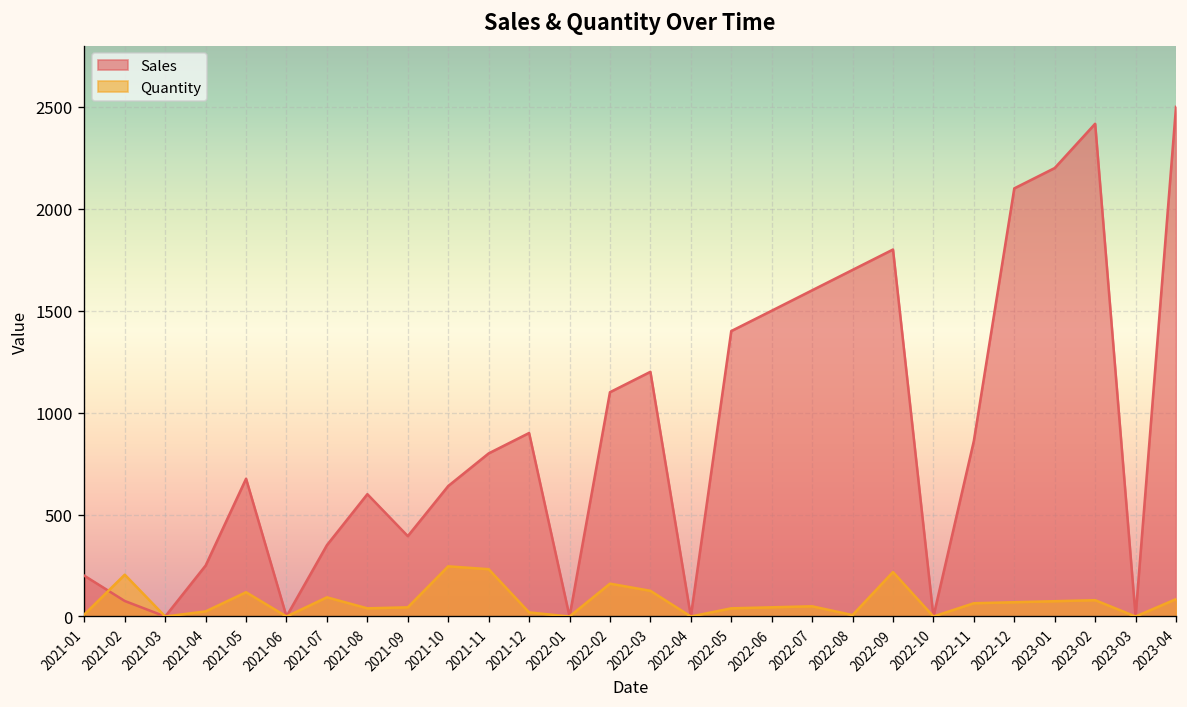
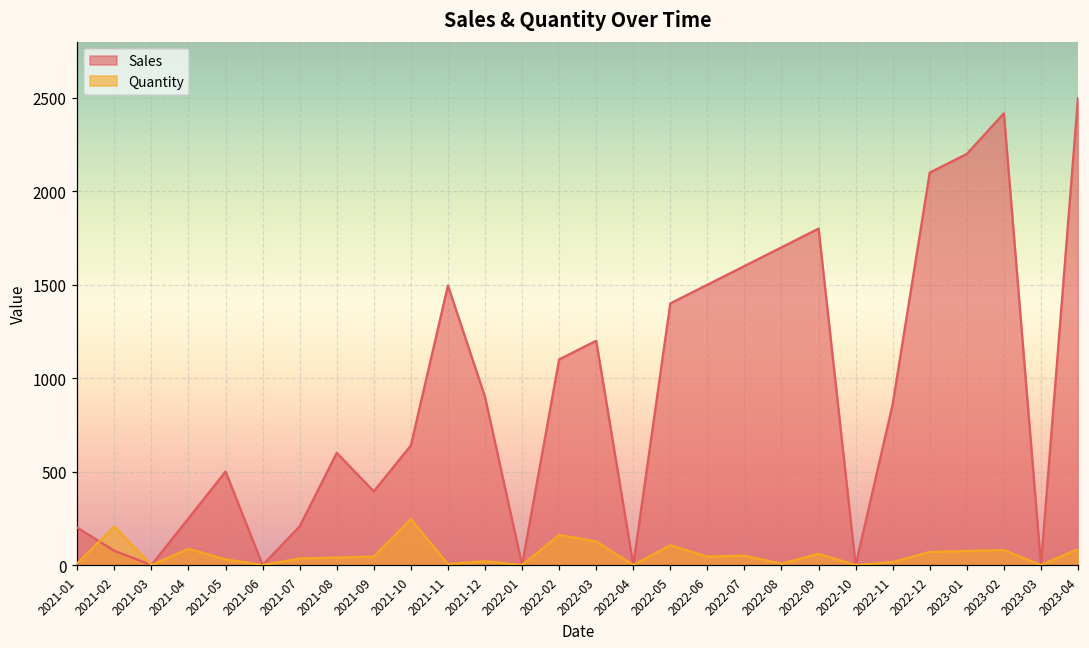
  {
    "Sales": {
      "2021-01": 200,
      "2021-02": 80,
      "2021-04": 250,
-     "2021-05": 680,
-     "2021-07": 350,
+     "2021-05": 500,
+     "2021-07": 210,
      "2021-08": 600,
      "2021-09": 390,
      "2021-10": 640,
-     "2021-11": 800,
+     "2021-11": 1500,
      "2021-12": 900,
      "2022-02": 1100,
      "2022-03": 1200,
      "2022-05": 1400,
      "2022-06": 1500,
      "2022-07": 1600,
      "2022-08": 1700,
      "2022-09": 1800,
      "2022-11": 860,
      "2022-12": 2100,
      "2023-01": 2200,
      "2023-02": 2420,
      "2023-04": 2500
    },
    "Quantity": {
      "2021-01": 10,
      "2021-02": 210,
-     "2021-04": 30,
-     "2021-05": 120,
-     "2021-07": 90,
+     "2021-04": 90,
+     "2021-05": 30,
+     "2021-07": 40,
      "2021-08": 40,
      "2021-09": 50,
      "2021-10": 250,
-     "2021-11": 230,
+     "2021-11": 10,
      "2021-12": 20,
      "2022-02": 160,
      "2022-03": 130,
-     "2022-05": 40,
+     "2022-05": 110,
      "2022-06": 50,
      "2022-07": 50,
      "2022-08": 10,
-     "2022-09": 220,
-     "2022-11": 70,
+     "2022-09": 60,
+     "2022-11": 20,
      "2022-12": 70,
      "2023-01": 80,
      "2023-02": 80,
      "2023-04": 90
    }
  }
